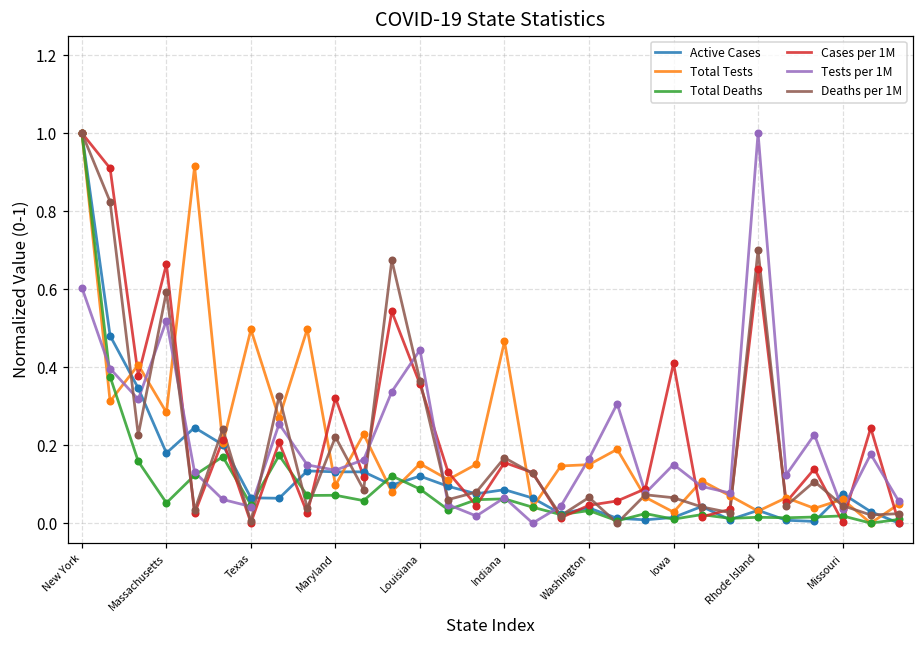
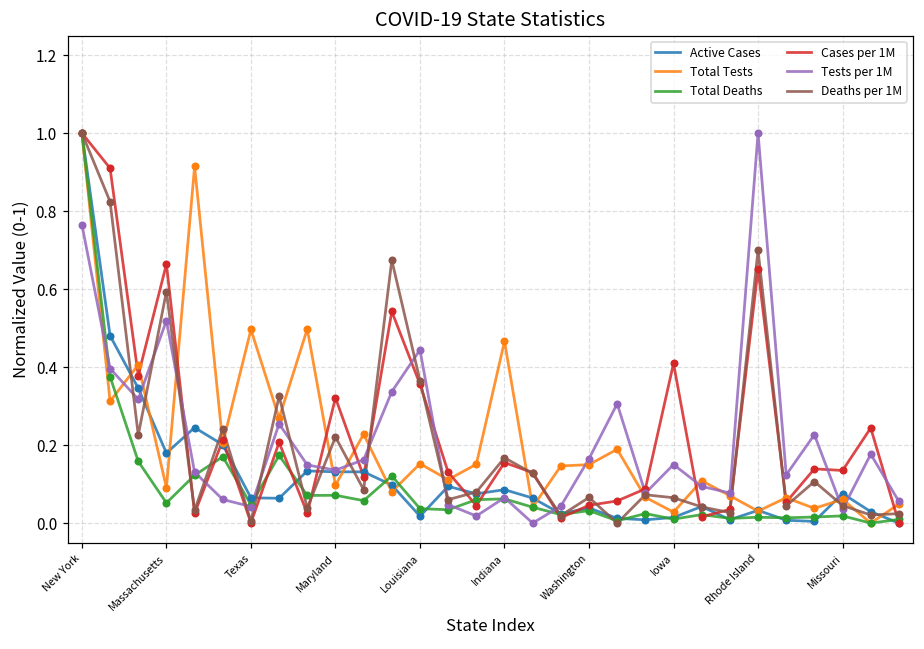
  {
    "Active Cases": {
      "Massachusetts": 0.18,
      "Texas": 0.06,
-     "Louisiana": 0.12,
+     "Louisiana": 0.02,
      "Indiana": 0.09,
      "Missouri": 0.08
    },
    "Total Tests": {
-     "Massachusetts": 0.28,
+     "Massachusetts": 0.09,
      "Texas": 0.50,
      "Maryland": 0.10,
      "Louisiana": 0.15,
      "Indiana": 0.47,
      "Washington": 0.15,
      "Iowa": 0.03,
      "Missouri": 0.06
    },
    "Total Deaths": {
      "Massachusetts": 0.05,
      "Maryland": 0.07,
-     "Louisiana": 0.09,
+     "Louisiana": 0.04,
      "Rhode Island": 0.01,
      "Missouri": 0.02
    },
    "Cases per 1M": {
      "Massachusetts": 0.66,
      "Maryland": 0.32,
      "Louisiana": 0.36,
      "Indiana": 0.16,
      "Iowa": 0.41,
      "Rhode Island": 0.65,
-     "Missouri": 0.00
+     "Missouri": 0.13
    },
    "Tests per 1M": {
-     "New York": 0.60,
+     "New York": 0.77,
      "Massachusetts": 0.52,
      "Louisiana": 0.44,
      "Washington": 0.17,
      "Iowa": 0.15,
      "Rhode Island": 1.00,
      "Missouri": 0.04
    },
    "Deaths per 1M": {
      "Massachusetts": 0.59,
      "Maryland": 0.22,
      "Louisiana": 0.37,
      "Indiana": 0.17,
      "Washington": 0.07,
      "Iowa": 0.07,
      "Rhode Island": 0.70,
      "Missouri": 0.04
    }
  }
